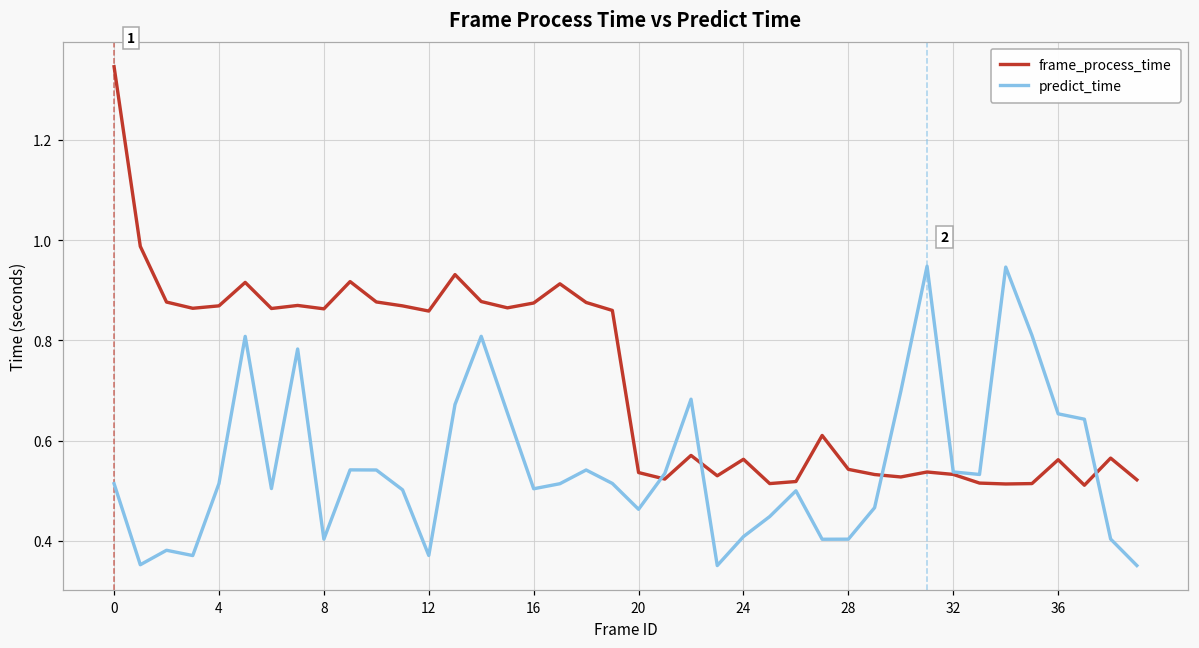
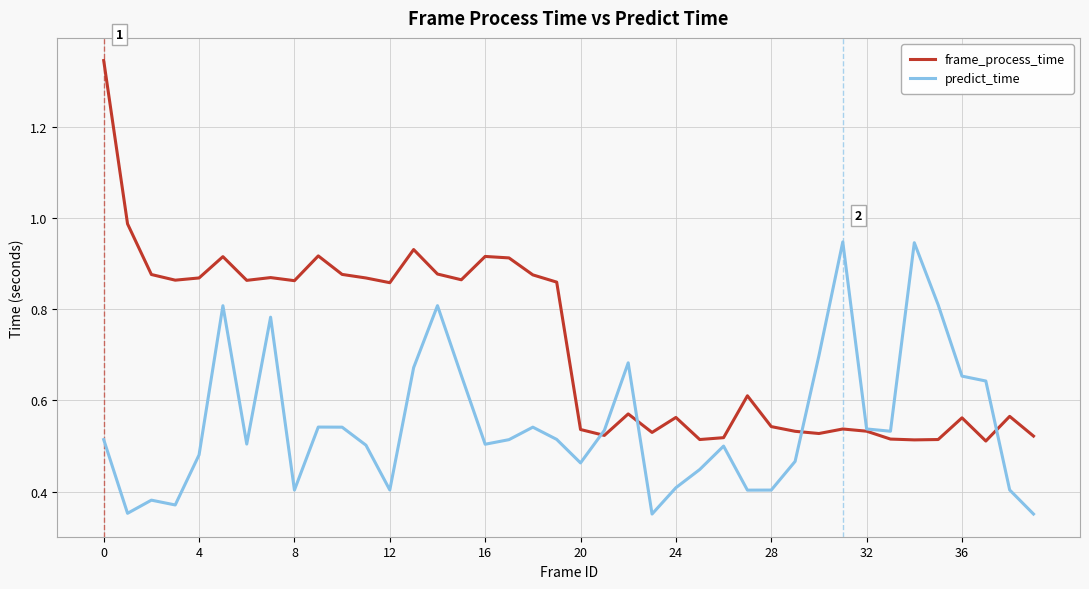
  {
    "frame_process_time": {
      "4": 0.87,
      "8": 0.86,
      "12": 0.86,
-     "16": 0.87,
+     "16": 0.92,
      "20": 0.54,
      "24": 0.56,
      "28": 0.54,
      "36": 0.56
    },
    "predict_time": {
      "0": 0.51,
-     "4": 0.51,
+     "4": 0.48,
      "8": 0.40,
-     "12": 0.37,
+     "12": 0.40,
      "16": 0.50,
      "20": 0.46,
      "24": 0.41,
      "28": 0.40,
      "36": 0.65
    }
  }
